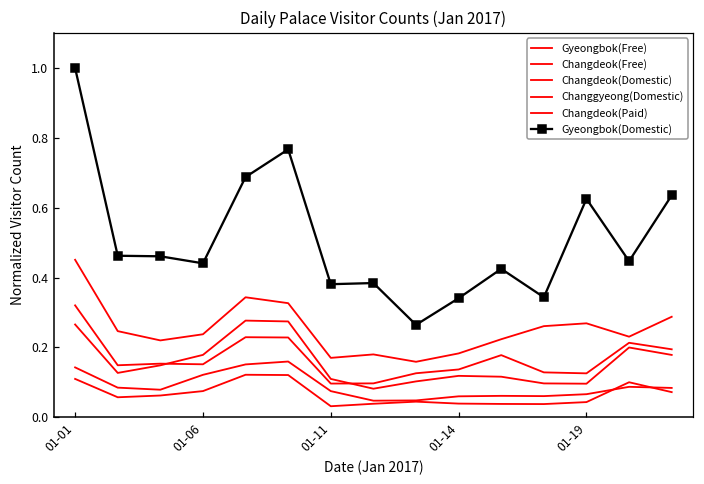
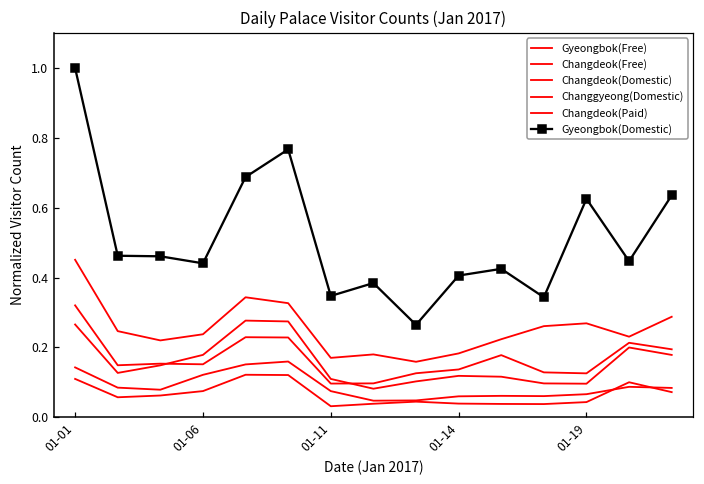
  {
    "Gyeongbok(Domestic)": {
      "01-01": 1.00,
      "01-06": 0.44,
-     "01-11": 0.38,
-     "01-14": 0.34,
+     "01-11": 0.35,
+     "01-14": 0.41,
      "01-19": 0.63
    }
  }
